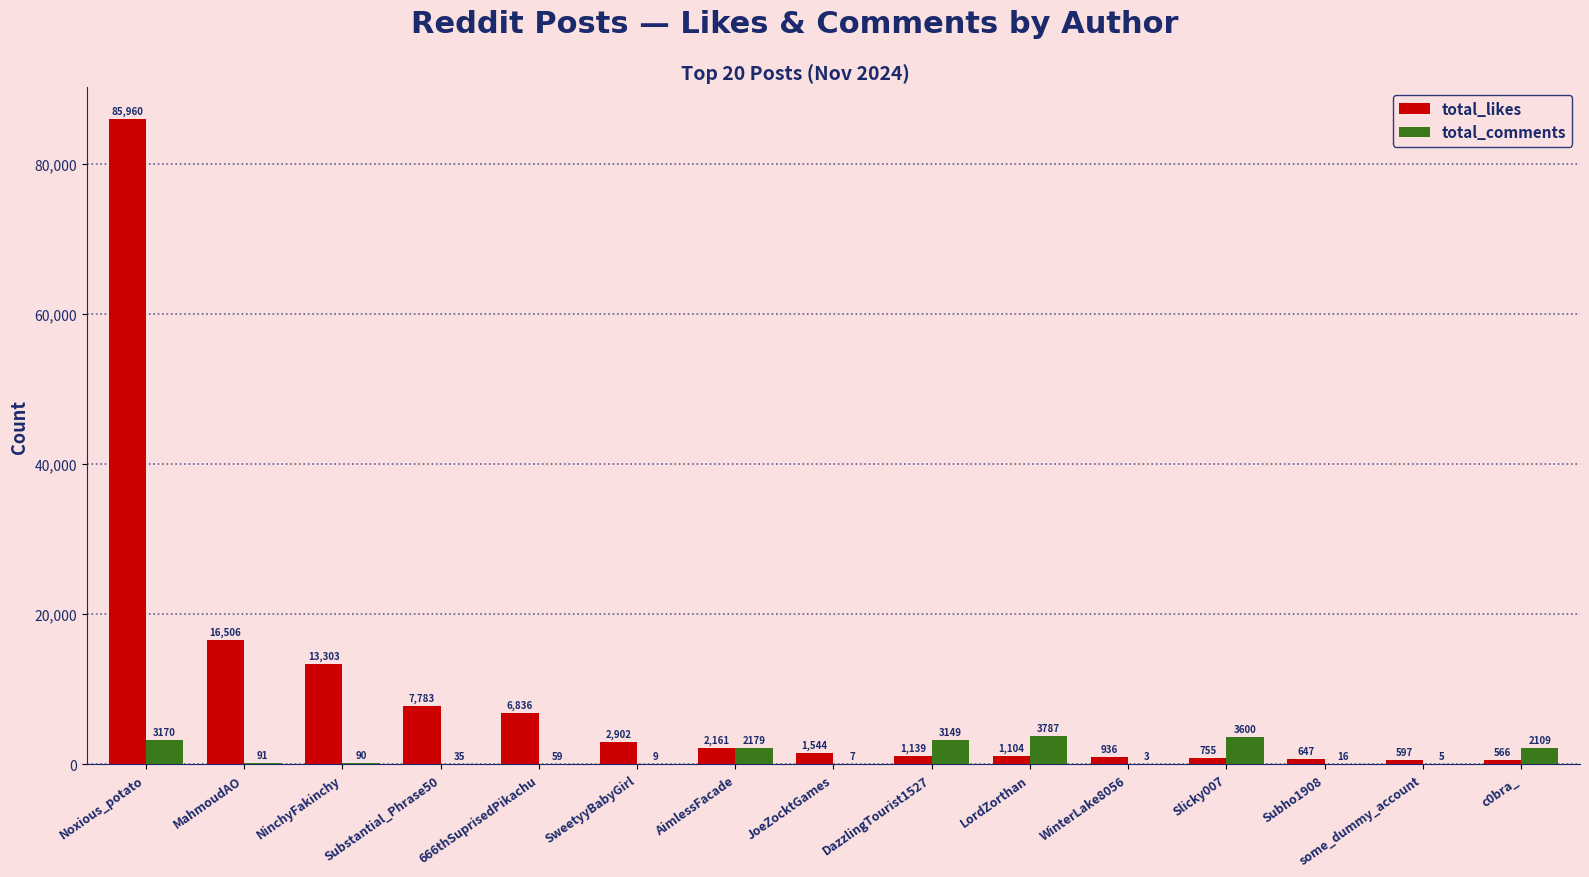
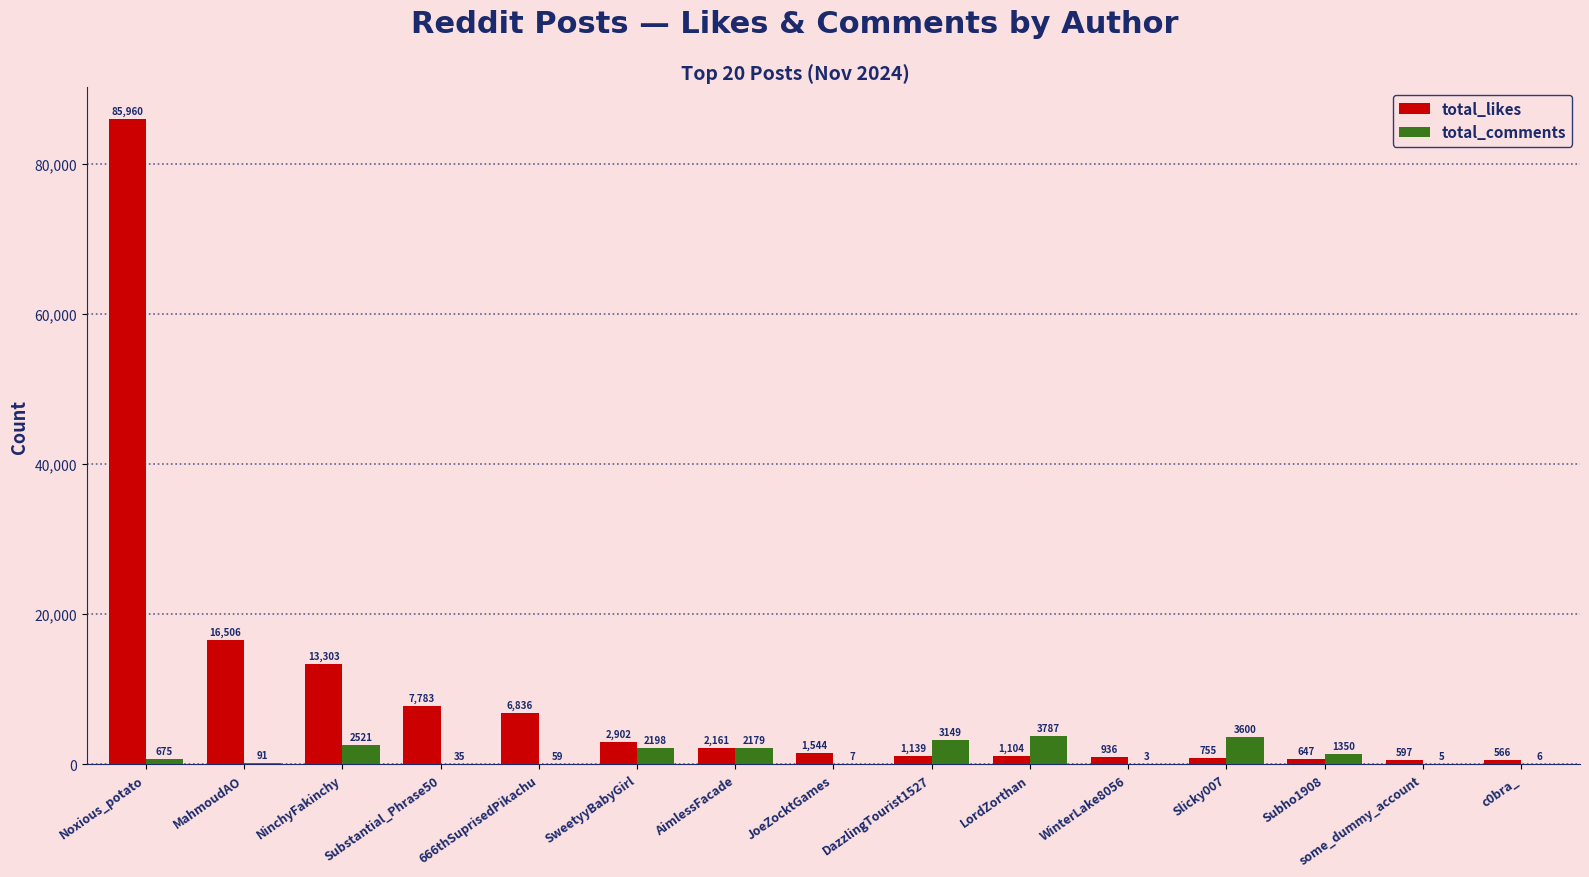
  {
    "total_likes": {
      "Noxious_potato": "85,960",
      "MahmoudAO": "16,506",
      "NinchyFakinchy": "13,303",
      "Substantial_Phrase50": "7,783",
      "666thSuprisedPikachu": "6,836",
      "SweetyyBabyGirl": "2,902",
      "AimlessFacade": "2,161",
      "JoeZocktGames": "1,544",
      "DazzlingTourist1527": "1,139",
      "LordZorthan": "1,104",
      "WinterLake8056": "936",
      "Slicky007": "755",
      "Subho1908": "647",
      "some_dummy_account": "597",
      "c0bra_": "566"
    },
    "total_comments": {
-     "Noxious_potato": "3170",
+     "Noxious_potato": "675",
      "MahmoudAO": "91",
-     "NinchyFakinchy": "90",
+     "NinchyFakinchy": "2521",
      "Substantial_Phrase50": "35",
      "666thSuprisedPikachu": "59",
-     "SweetyyBabyGirl": "9",
+     "SweetyyBabyGirl": "2198",
      "AimlessFacade": "2179",
      "JoeZocktGames": "7",
      "DazzlingTourist1527": "3149",
      "LordZorthan": "3787",
      "WinterLake8056": "3",
      "Slicky007": "3600",
-     "Subho1908": "16",
+     "Subho1908": "1350",
      "some_dummy_account": "5",
-     "c0bra_": "2109"
+     "c0bra_": "6"
    }
  }
